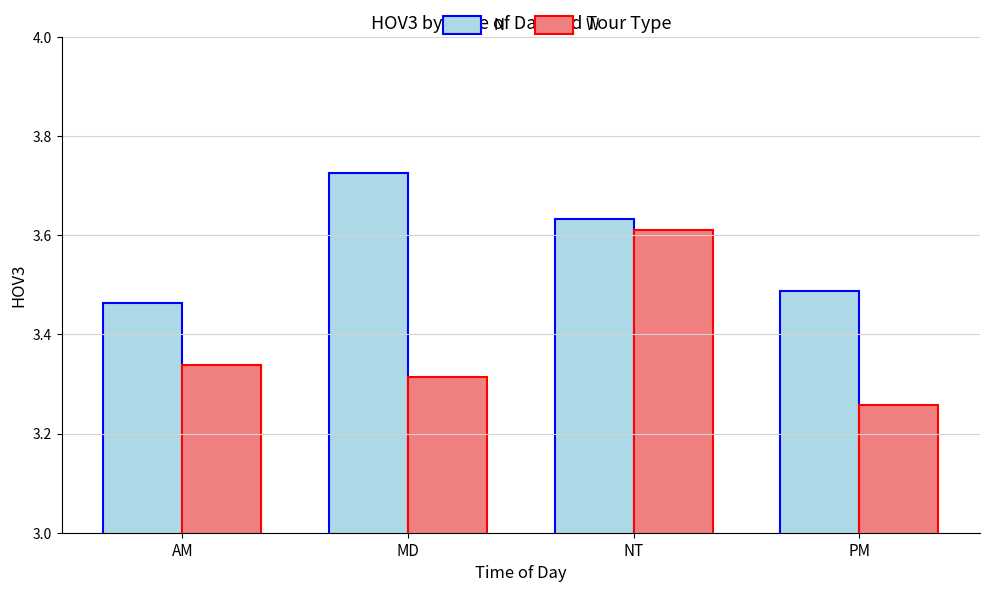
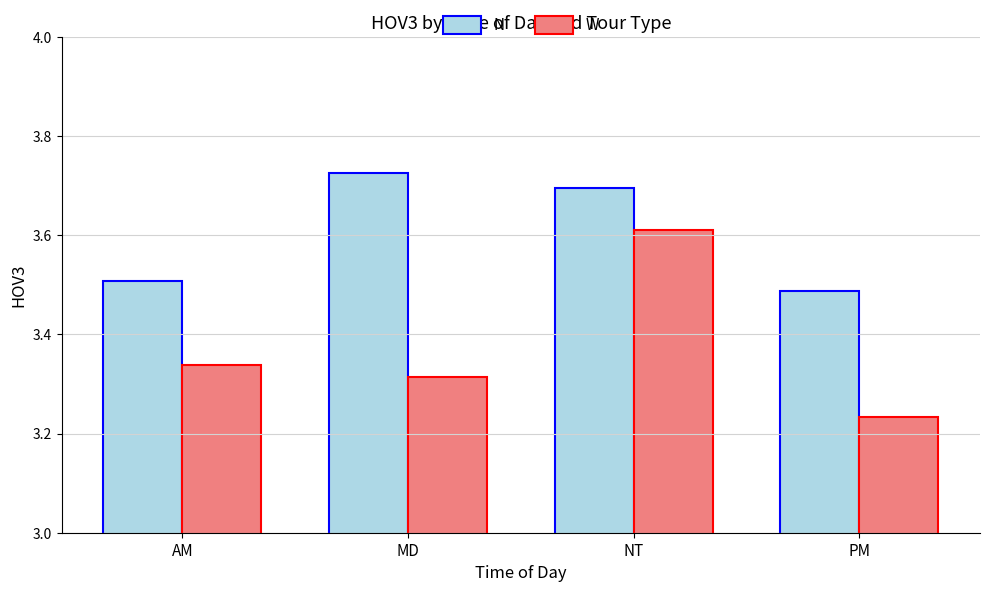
  {
    "N": {
-     "AM": 3.46,
+     "AM": 3.51,
      "MD": 3.73,
-     "NT": 3.63,
+     "NT": 3.70,
      "PM": 3.49
    },
    "W": {
      "AM": 3.34,
      "MD": 3.31,
      "NT": 3.61,
-     "PM": 3.26
+     "PM": 3.23
    }
  }
